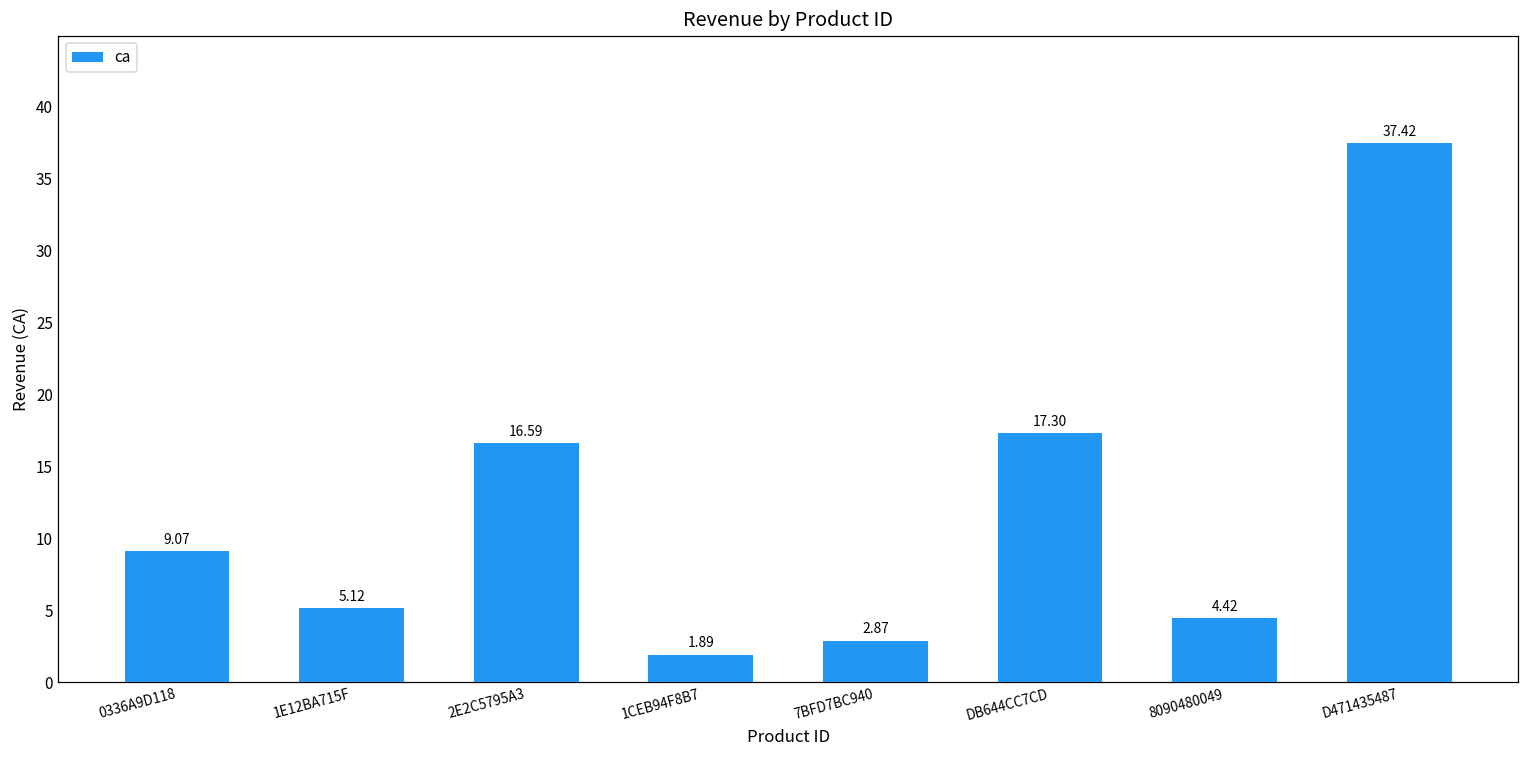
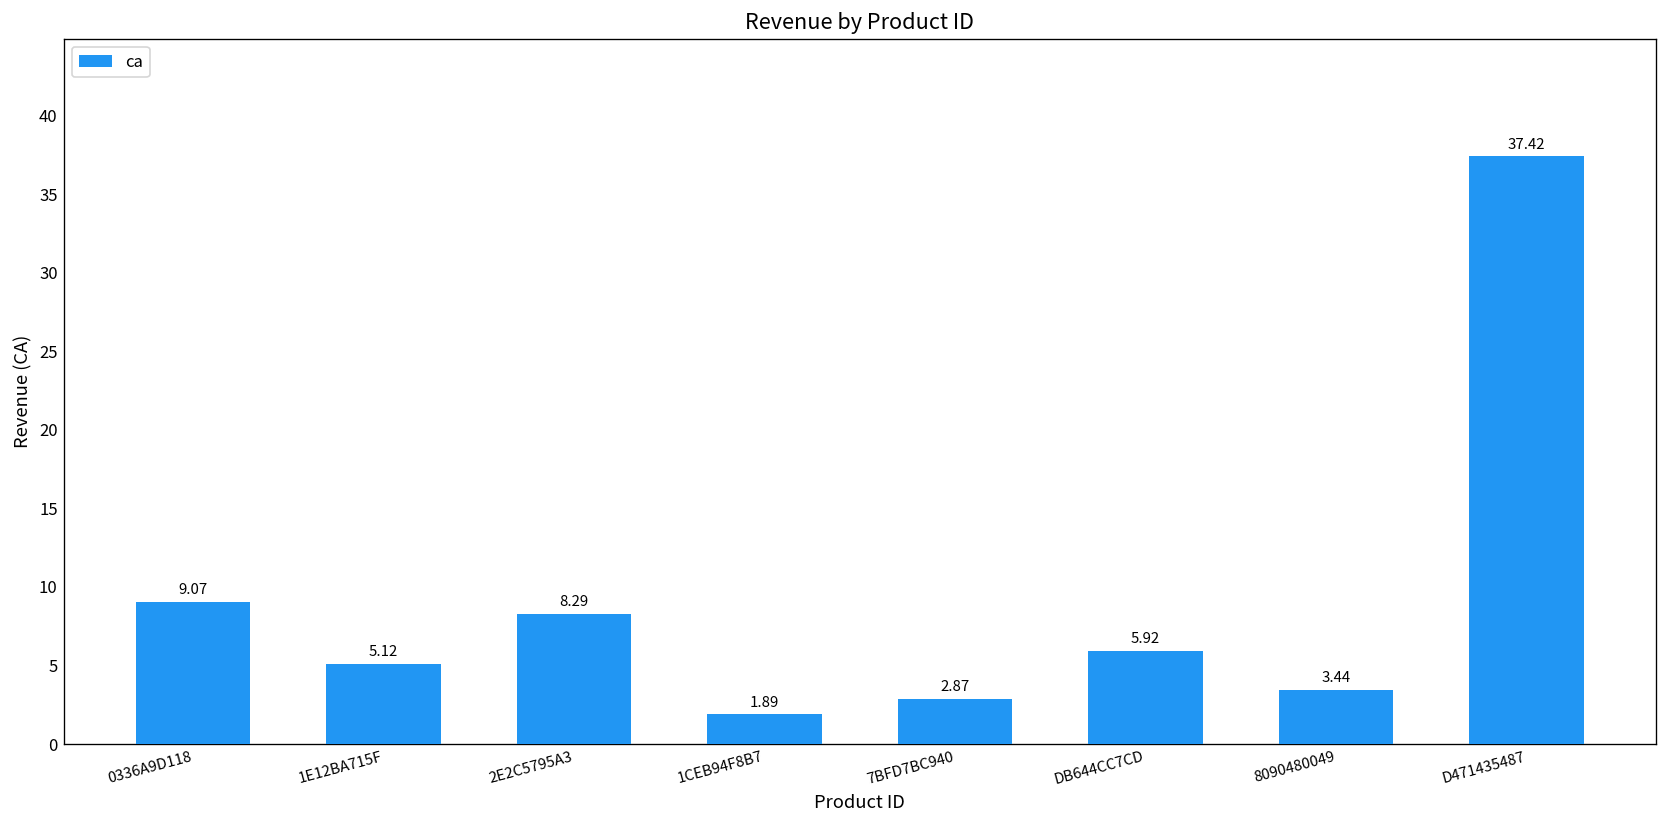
  {
    "0336A9D118": 9.07,
    "1E12BA715F": 5.12,
-   "2E2C5795A3": 16.59,
+   "2E2C5795A3": 8.29,
    "1CEB94F8B7": 1.89,
    "7BFD7BC940": 2.87,
-   "DB644CC7CD": 17.30,
-   "8090480049": 4.42,
+   "DB644CC7CD": 5.92,
+   "8090480049": 3.44,
    "D471435487": 37.42
  }
